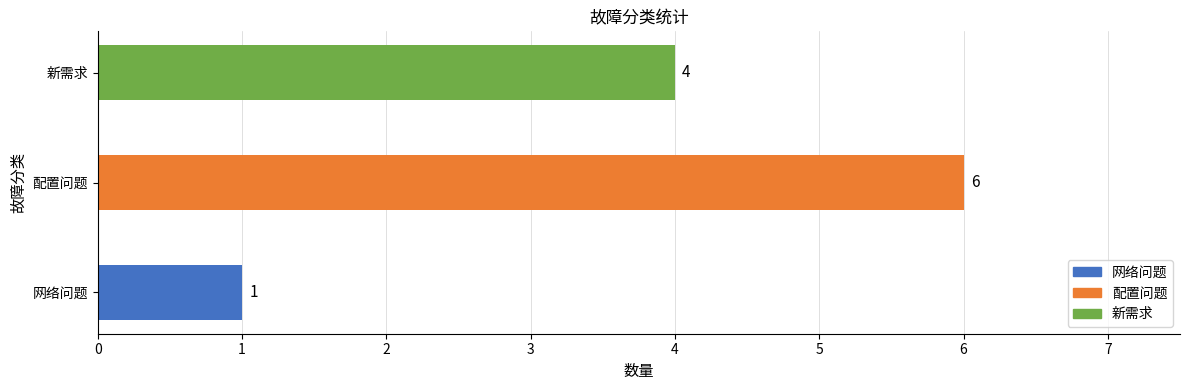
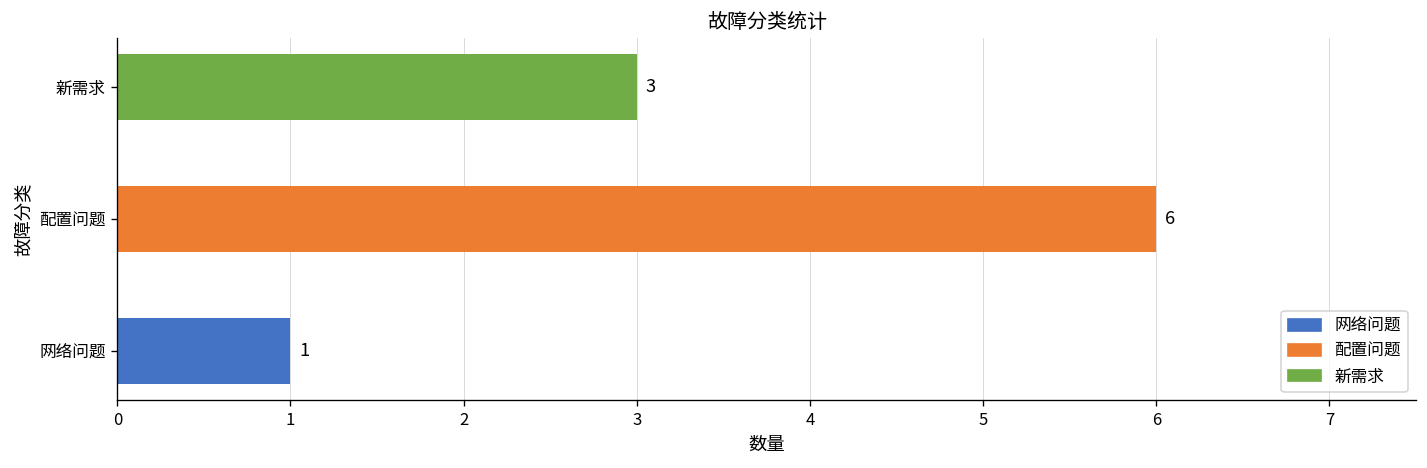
  {
-   "新需求": 4,
+   "新需求": 3,
    "配置问题": 6,
    "网络问题": 1
  }
